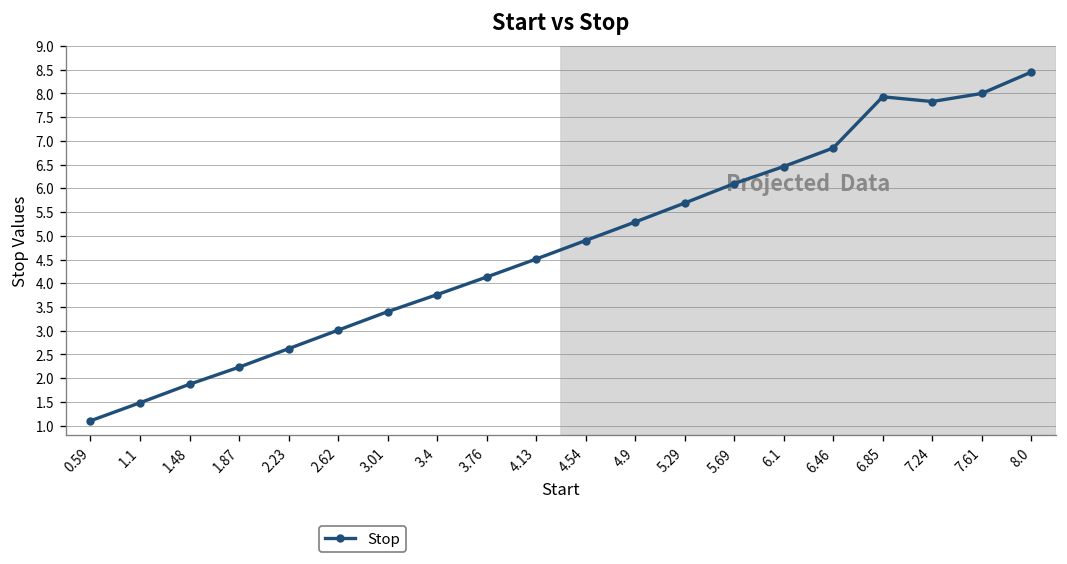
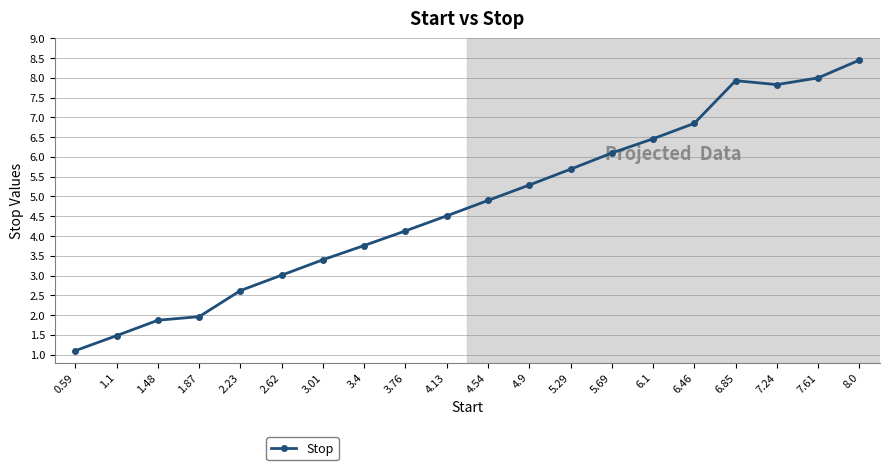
  {
    "0.59": 1.1,
    "1.1": 1.5,
    "1.48": 1.9,
-   "1.87": 2.2,
+   "1.87": 2.0,
    "2.23": 2.6,
    "2.62": 3.0,
    "3.01": 3.4,
    "3.4": 3.8,
    "3.76": 4.1,
    "4.13": 4.5,
    "4.54": 4.9,
    "4.9": 5.3,
    "5.29": 5.7,
    "5.69": 6.1,
    "6.1": 6.5,
    "6.46": 6.9,
    "6.85": 7.9,
    "7.24": 7.8,
    "7.61": 8.0,
    "8.0": 8.5
  }
